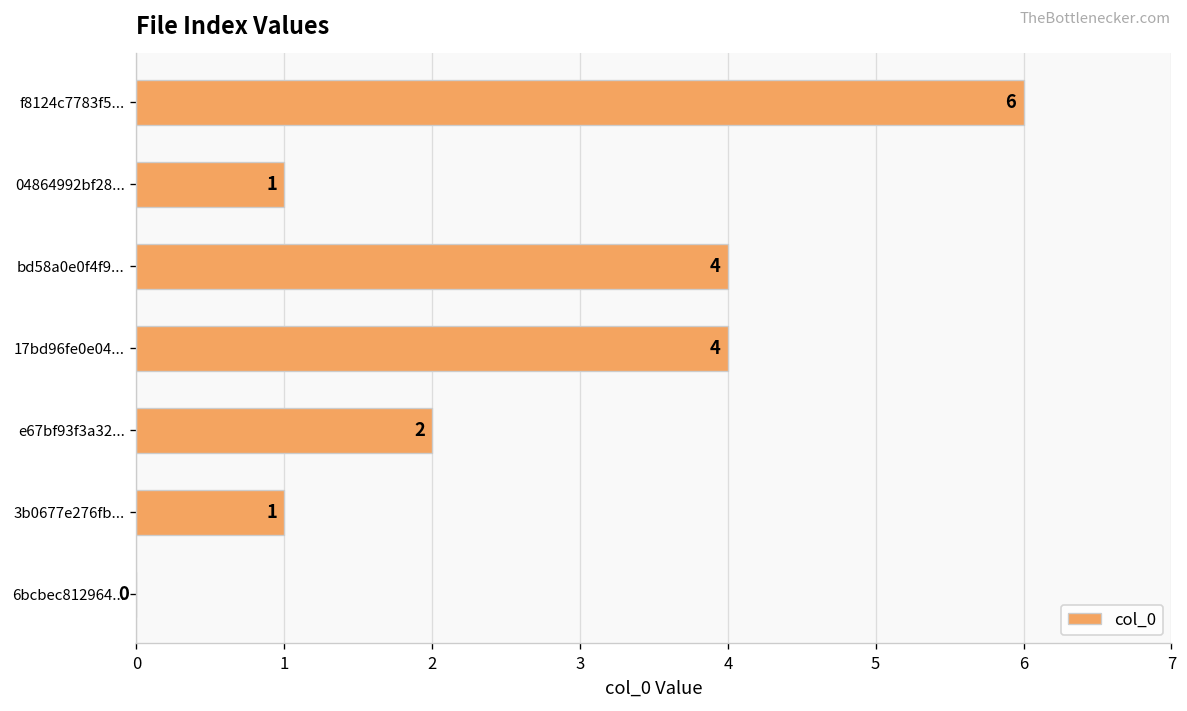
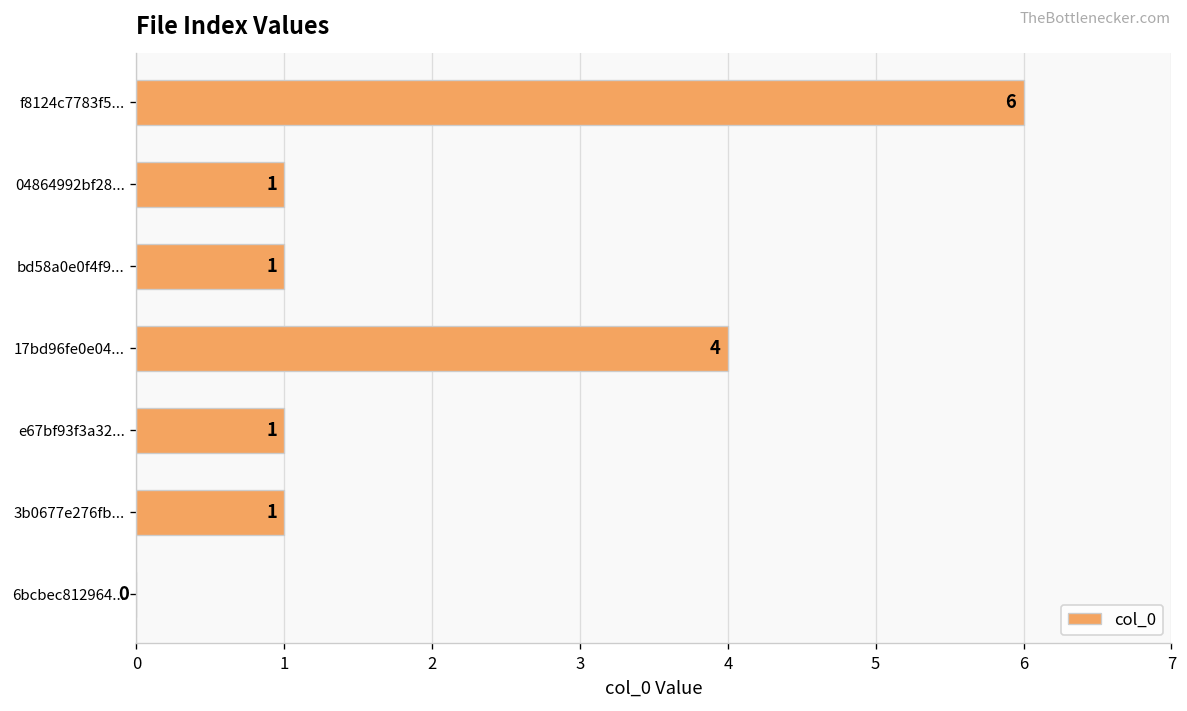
  {
    "f8124c7783f5...": 6,
    "04864992bf28...": 1,
-   "bd58a0e0f4f9...": 4,
+   "bd58a0e0f4f9...": 1,
    "17bd96fe0e04...": 4,
-   "e67bf93f3a32...": 2,
+   "e67bf93f3a32...": 1,
    "3b0677e276fb...": 1,
    "6bcbec812964...": 0
  }
